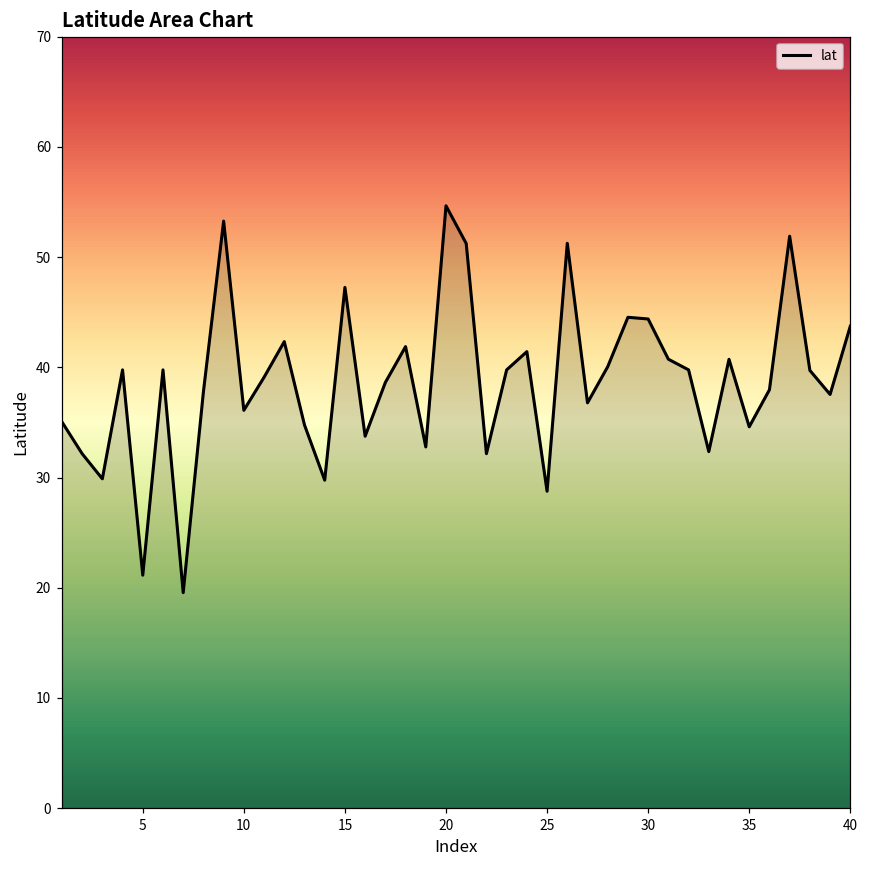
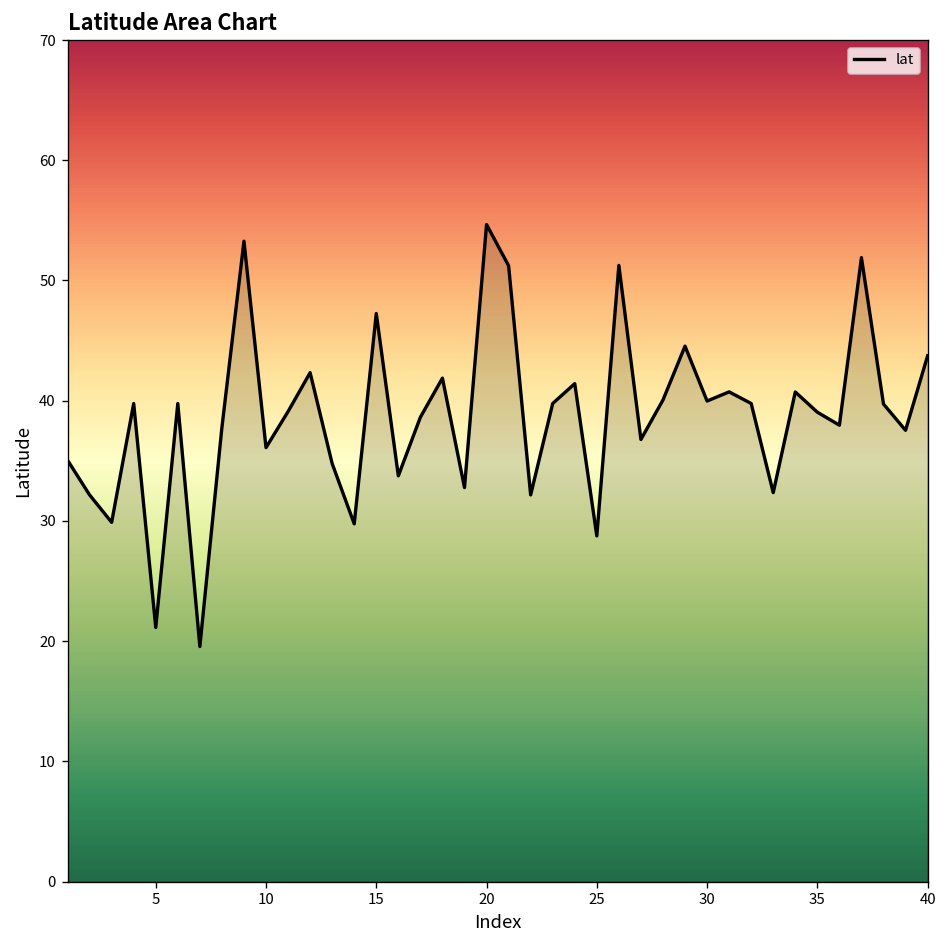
  {
    "5": 21.1,
    "10": 36.1,
    "15": 47.3,
    "20": 54.7,
    "25": 28.8,
-   "30": 44.4,
-   "35": 34.6,
+   "30": 40.0,
+   "35": 39.0,
    "40": 43.7
  }
